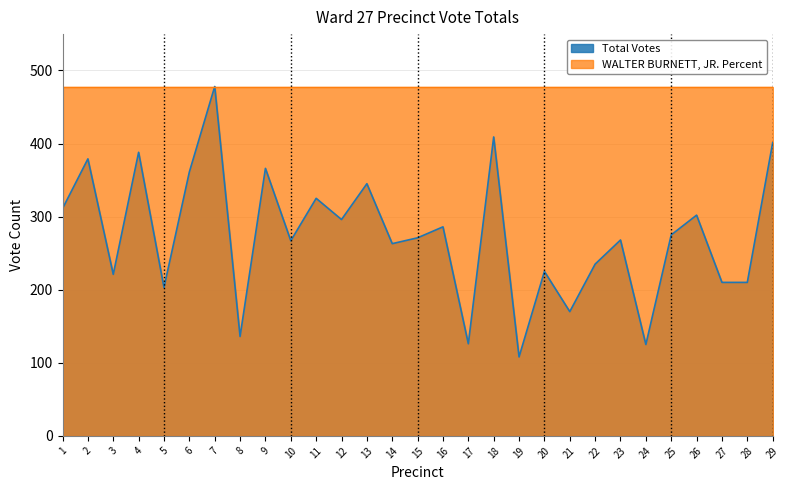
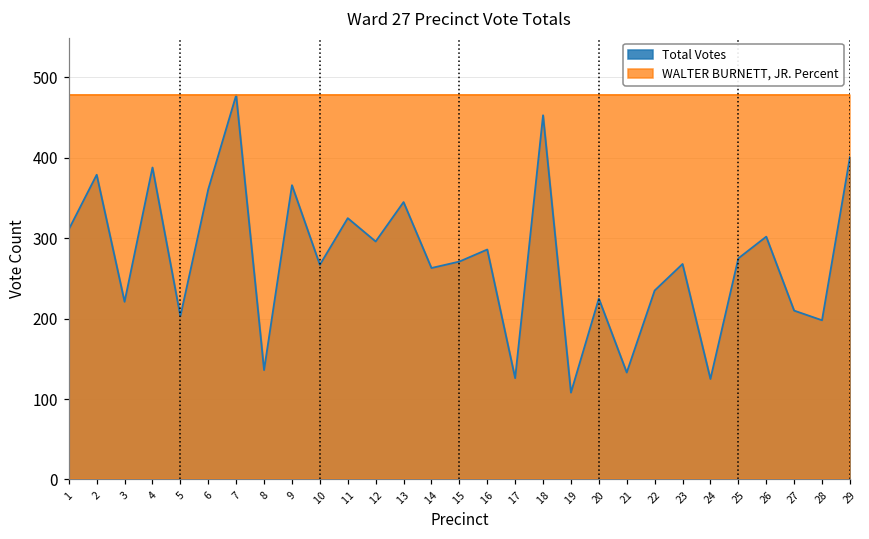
  {
    "Total Votes": {
      "1": 310,
      "2": 380,
      "3": 220,
      "4": 390,
      "5": 200,
      "6": 360,
      "8": 140,
      "9": 370,
      "10": 270,
      "11": 330,
      "12": 300,
      "13": 350,
      "14": 260,
      "15": 270,
      "16": 290,
      "17": 130,
-     "18": 410,
+     "18": 450,
      "19": 110,
      "20": 230,
-     "21": 170,
+     "21": 130,
      "22": 240,
      "23": 270,
      "24": 130,
      "25": 280,
      "26": 300,
      "27": 210,
-     "28": 210,
+     "28": 200,
      "29": 400
    },
    "WALTER BURNETT, JR. Percent": {
      "1": 480,
      "2": 480,
      "3": 480,
      "4": 480,
      "5": 480,
      "6": 480,
      "8": 480,
      "9": 480,
      "10": 480,
      "11": 480,
      "12": 480,
      "13": 480,
      "14": 480,
      "15": 480,
      "16": 480,
      "17": 480,
      "18": 480,
      "19": 480,
      "20": 480,
      "21": 480,
      "22": 480,
      "23": 480,
      "24": 480,
      "25": 480,
      "26": 480,
      "27": 480,
      "28": 480,
      "29": 480
    }
  }
